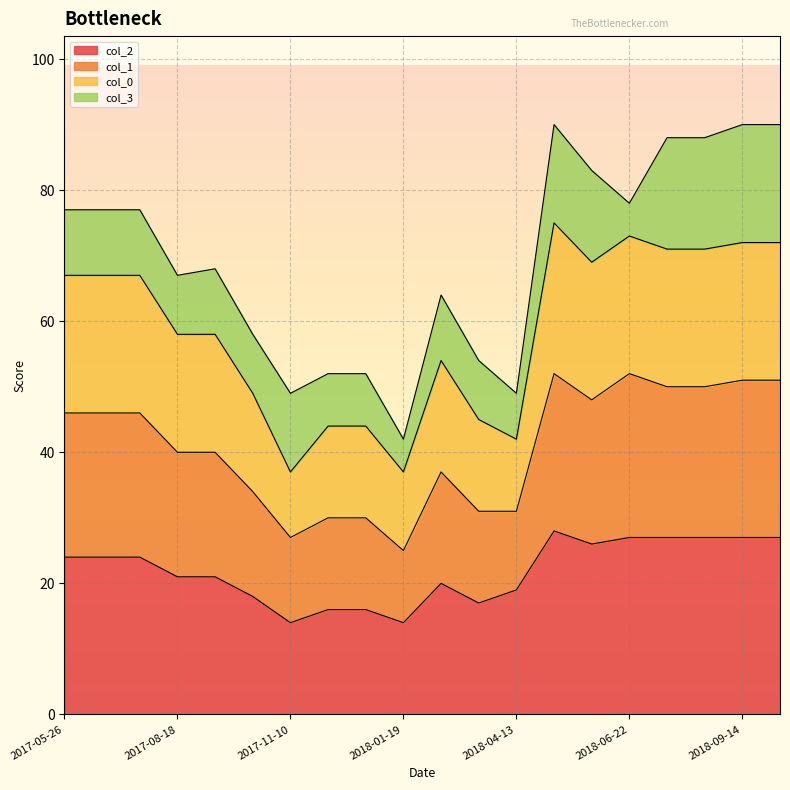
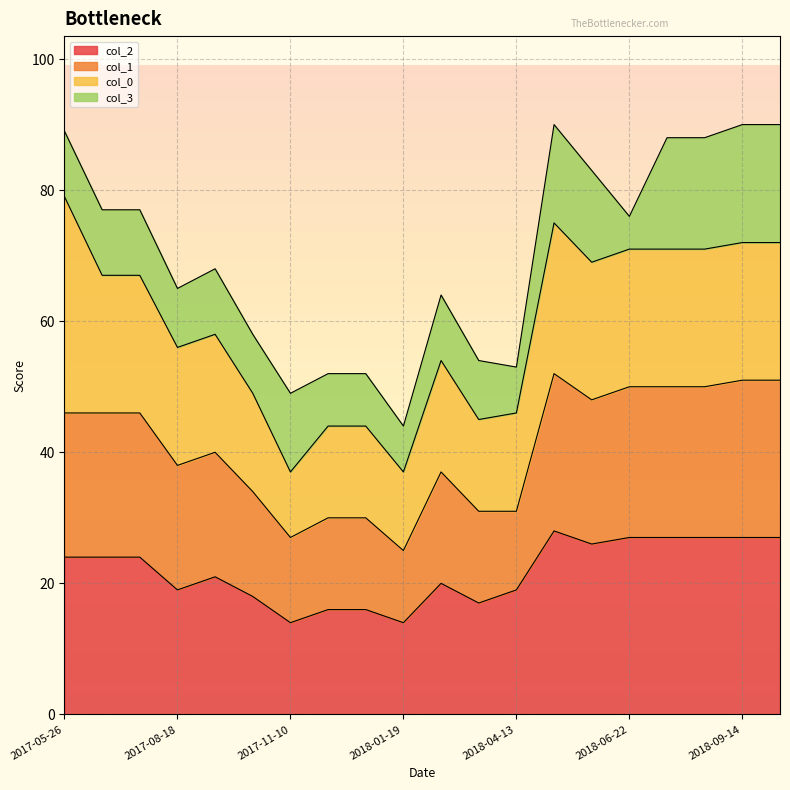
  {
    "col_2": {
      "2017-05-26": 24,
-     "2017-08-18": 21,
+     "2017-08-18": 19,
      "2017-11-10": 14,
      "2018-01-19": 14,
      "2018-04-13": 19,
      "2018-06-22": 27,
      "2018-09-14": 27
    },
    "col_1": {
      "2017-05-26": 22,
      "2017-08-18": 19,
      "2017-11-10": 13,
      "2018-01-19": 11,
      "2018-04-13": 12,
-     "2018-06-22": 25,
+     "2018-06-22": 23,
      "2018-09-14": 24
    },
    "col_0": {
-     "2017-05-26": 21,
+     "2017-05-26": 33,
      "2017-08-18": 18,
      "2017-11-10": 10,
      "2018-01-19": 12,
-     "2018-04-13": 11,
+     "2018-04-13": 15,
      "2018-06-22": 21,
      "2018-09-14": 21
    },
    "col_3": {
      "2017-05-26": 10,
      "2017-08-18": 9,
      "2017-11-10": 12,
-     "2018-01-19": 5,
+     "2018-01-19": 7,
      "2018-04-13": 7,
      "2018-06-22": 5,
      "2018-09-14": 18
    }
  }
